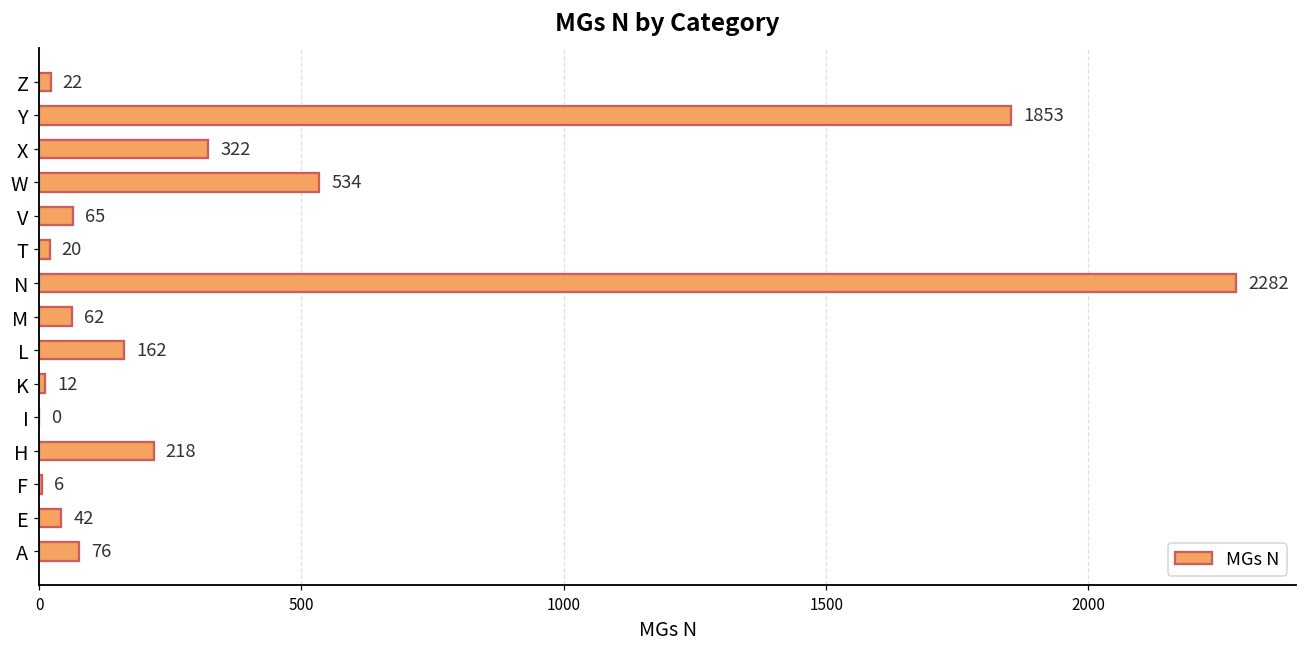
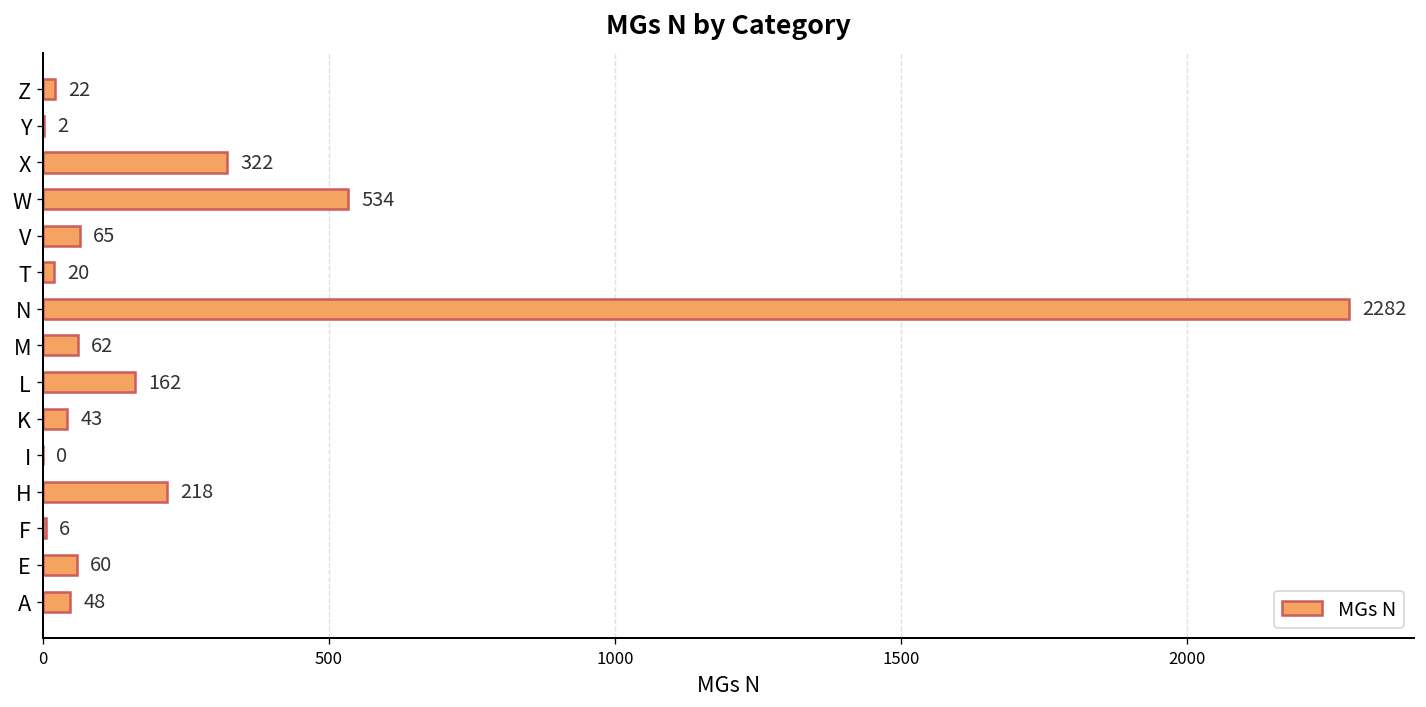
  {
    "Z": 22,
-   "Y": 1853,
+   "Y": 2,
    "X": 322,
    "W": 534,
    "V": 65,
    "T": 20,
    "N": 2282,
    "M": 62,
    "L": 162,
-   "K": 12,
+   "K": 43,
    "I": 0,
    "H": 218,
    "F": 6,
-   "E": 42,
-   "A": 76
+   "E": 60,
+   "A": 48
  }
